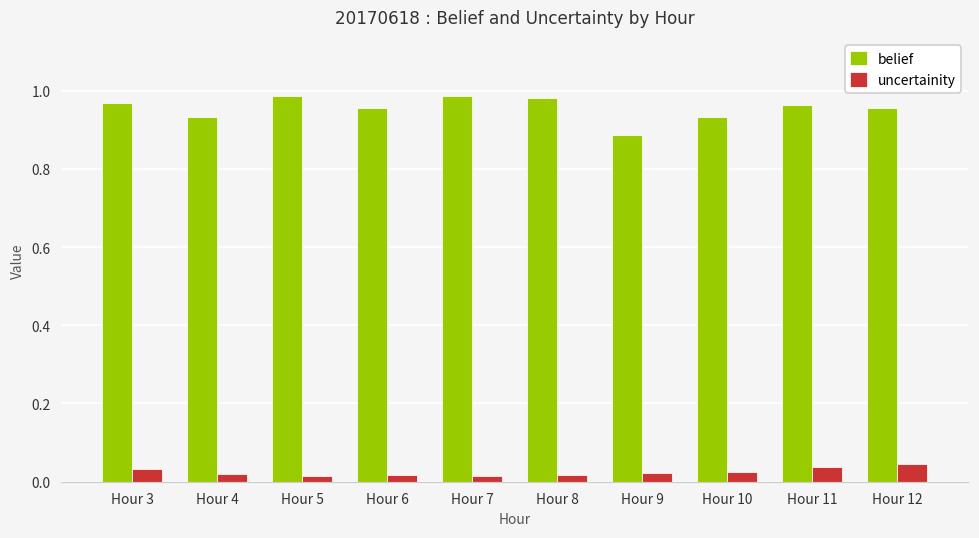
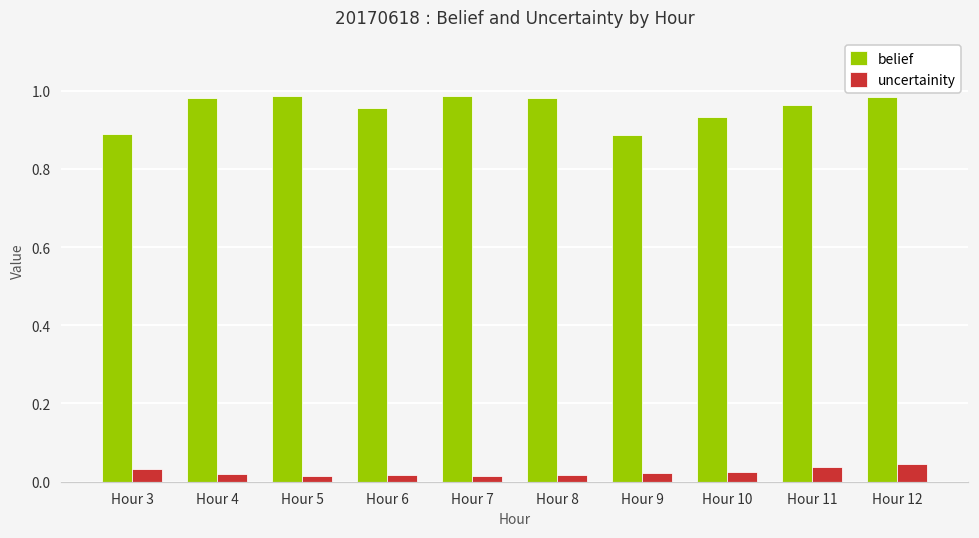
  {
    "belief": {
-     "Hour 3": 0.97,
-     "Hour 4": 0.93,
+     "Hour 3": 0.89,
+     "Hour 4": 0.98,
      "Hour 5": 0.99,
      "Hour 6": 0.95,
      "Hour 7": 0.99,
      "Hour 8": 0.98,
      "Hour 9": 0.89,
      "Hour 10": 0.93,
      "Hour 11": 0.96,
-     "Hour 12": 0.96
+     "Hour 12": 0.98
    },
    "uncertainity": {
      "Hour 3": 0.03,
      "Hour 4": 0.02,
      "Hour 5": 0.01,
      "Hour 6": 0.02,
      "Hour 7": 0.01,
      "Hour 8": 0.02,
      "Hour 9": 0.02,
      "Hour 10": 0.03,
      "Hour 11": 0.04,
      "Hour 12": 0.04
    }
  }
